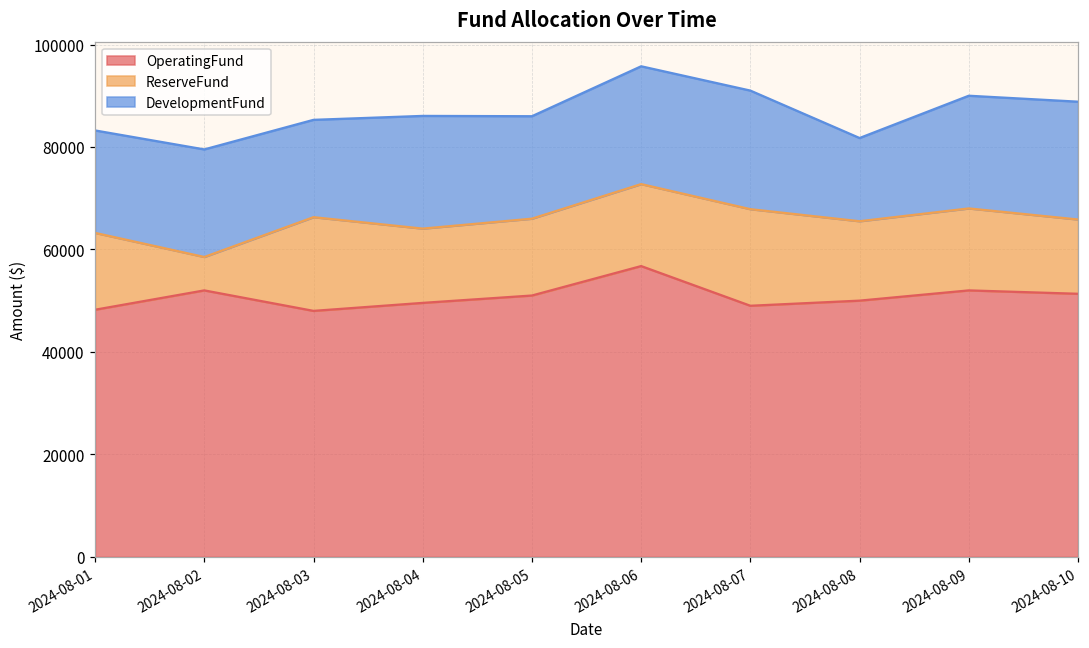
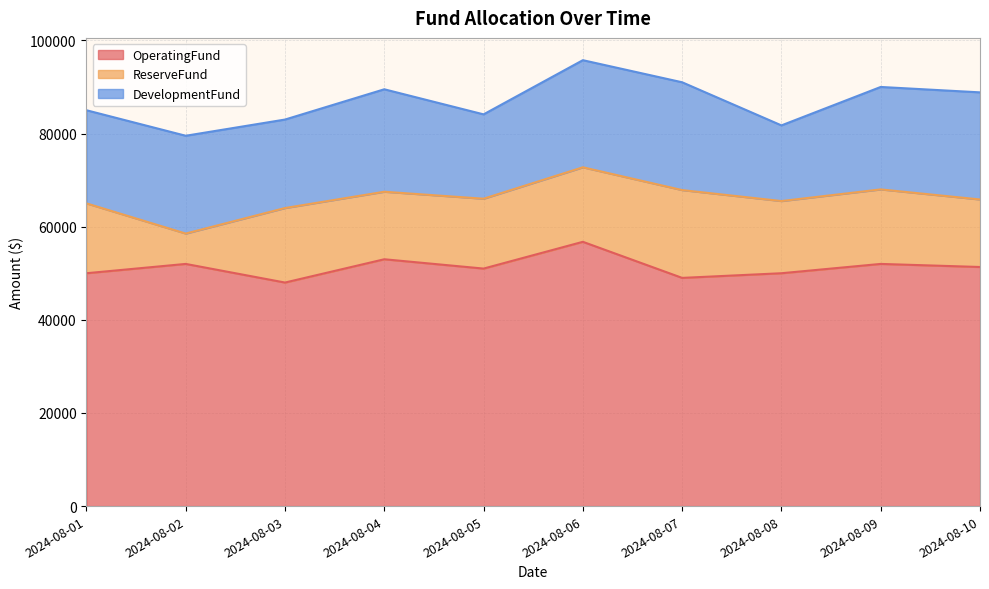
  {
    "OperatingFund": {
-     "2024-08-01": 48000,
+     "2024-08-01": 50000,
      "2024-08-02": 52000,
      "2024-08-03": 48000,
-     "2024-08-04": 50000,
+     "2024-08-04": 53000,
      "2024-08-05": 51000,
      "2024-08-06": 57000,
      "2024-08-07": 49000,
      "2024-08-08": 50000,
      "2024-08-09": 52000,
      "2024-08-10": 51000
    },
    "ReserveFund": {
      "2024-08-01": 15000,
      "2024-08-02": 7000,
-     "2024-08-03": 18000,
+     "2024-08-03": 16000,
      "2024-08-04": 15000,
      "2024-08-05": 15000,
      "2024-08-06": 16000,
      "2024-08-07": 19000,
      "2024-08-08": 16000,
      "2024-08-09": 16000,
      "2024-08-10": 15000
    },
    "DevelopmentFund": {
      "2024-08-01": 20000,
      "2024-08-02": 21000,
      "2024-08-03": 19000,
      "2024-08-04": 22000,
-     "2024-08-05": 20000,
+     "2024-08-05": 18000,
      "2024-08-06": 23000,
      "2024-08-07": 23000,
      "2024-08-08": 16000,
      "2024-08-09": 22000,
      "2024-08-10": 23000
    }
  }
